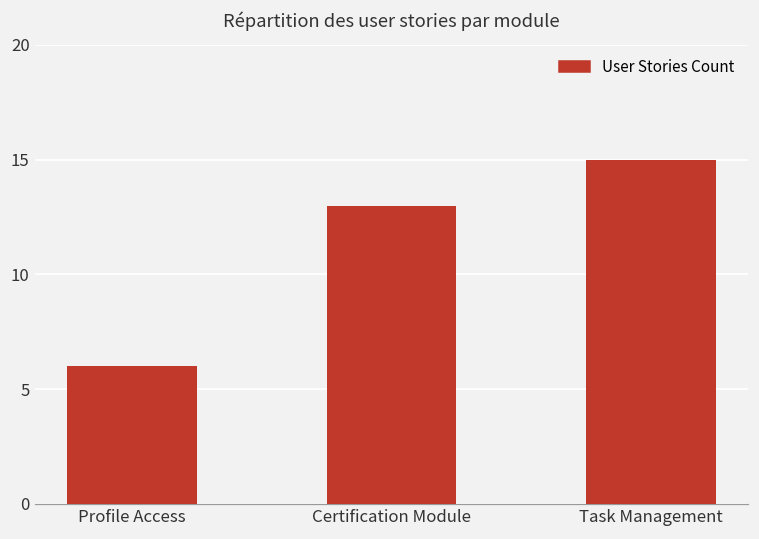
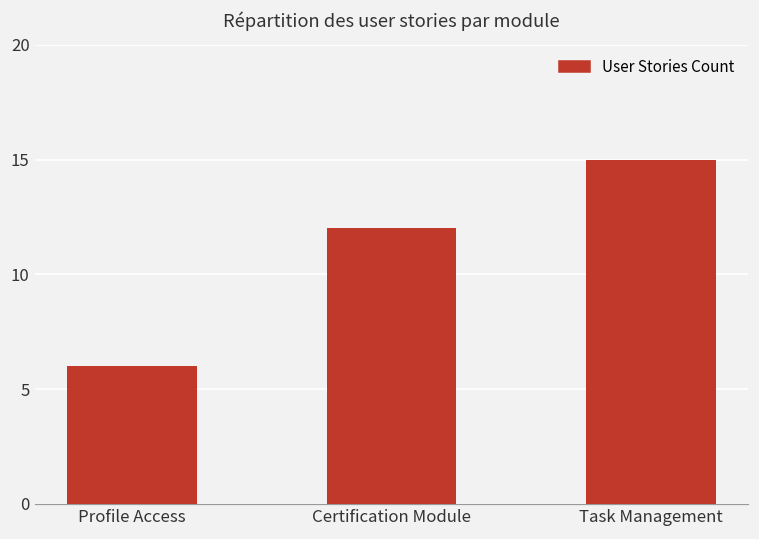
  {
    "Profile Access": 6,
-   "Certification Module": 13,
+   "Certification Module": 12,
    "Task Management": 15
  }
